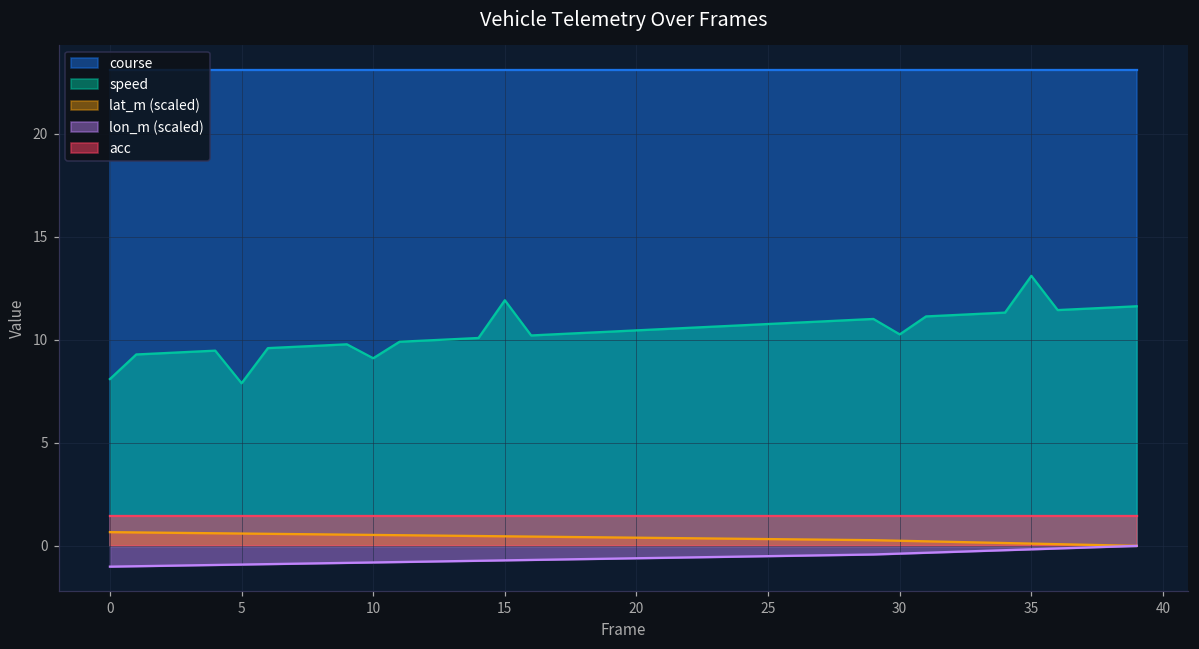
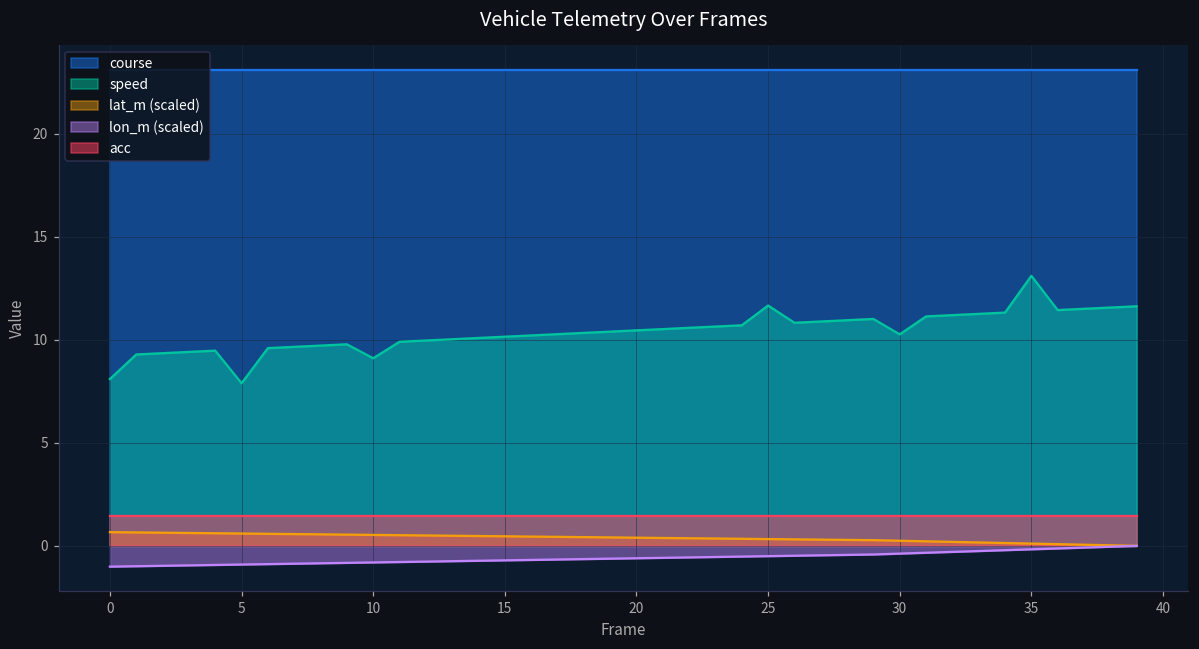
  {
    "course": {
      "5": 23.1,
      "10": 23.1,
      "15": 23.1,
      "20": 23.1,
      "25": 23.1,
      "30": 23.1,
      "35": 23.1
    },
    "speed": {
      "0": 8.1,
      "5": 7.9,
      "10": 9.1,
-     "15": 11.9,
+     "15": 10.1,
      "20": 10.5,
-     "25": 10.8,
+     "25": 11.7,
      "30": 10.3,
      "35": 13.1
    },
    "lat_m (scaled)": {
      "0": 0.7,
      "5": 0.6,
      "10": 0.5,
      "15": 0.5,
      "20": 0.4,
      "25": 0.3,
      "30": 0.2
    },
    "acc": {
      "0": 1.5,
      "5": 1.5,
      "10": 1.5,
      "15": 1.5,
      "20": 1.5,
      "25": 1.5,
      "30": 1.5,
      "35": 1.5
    }
  }
